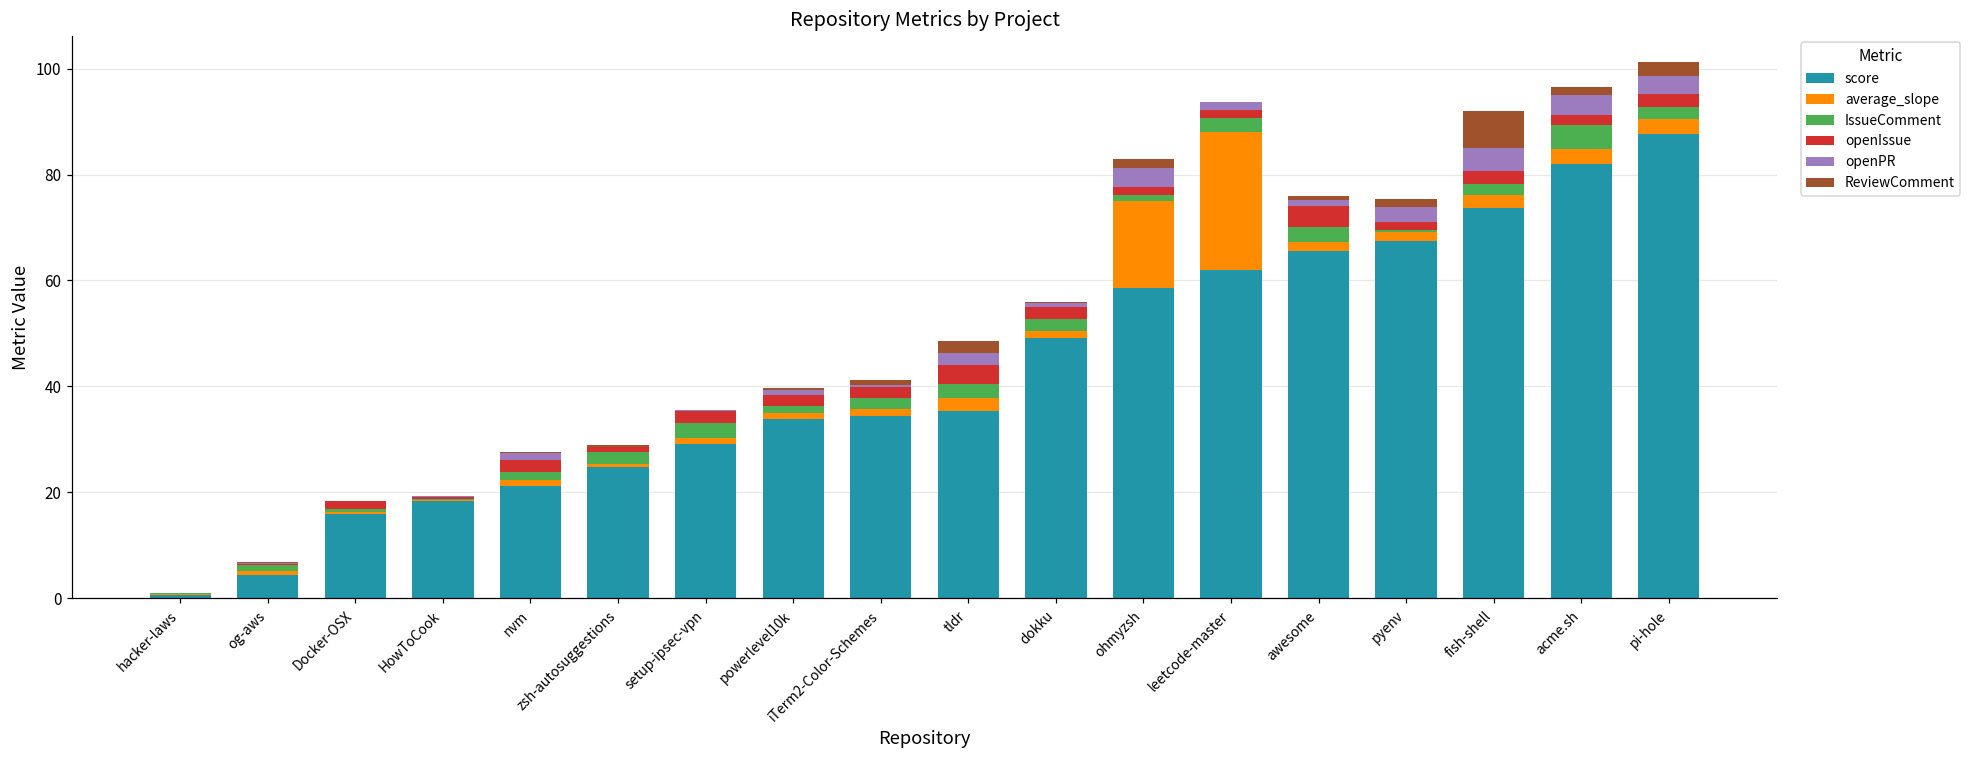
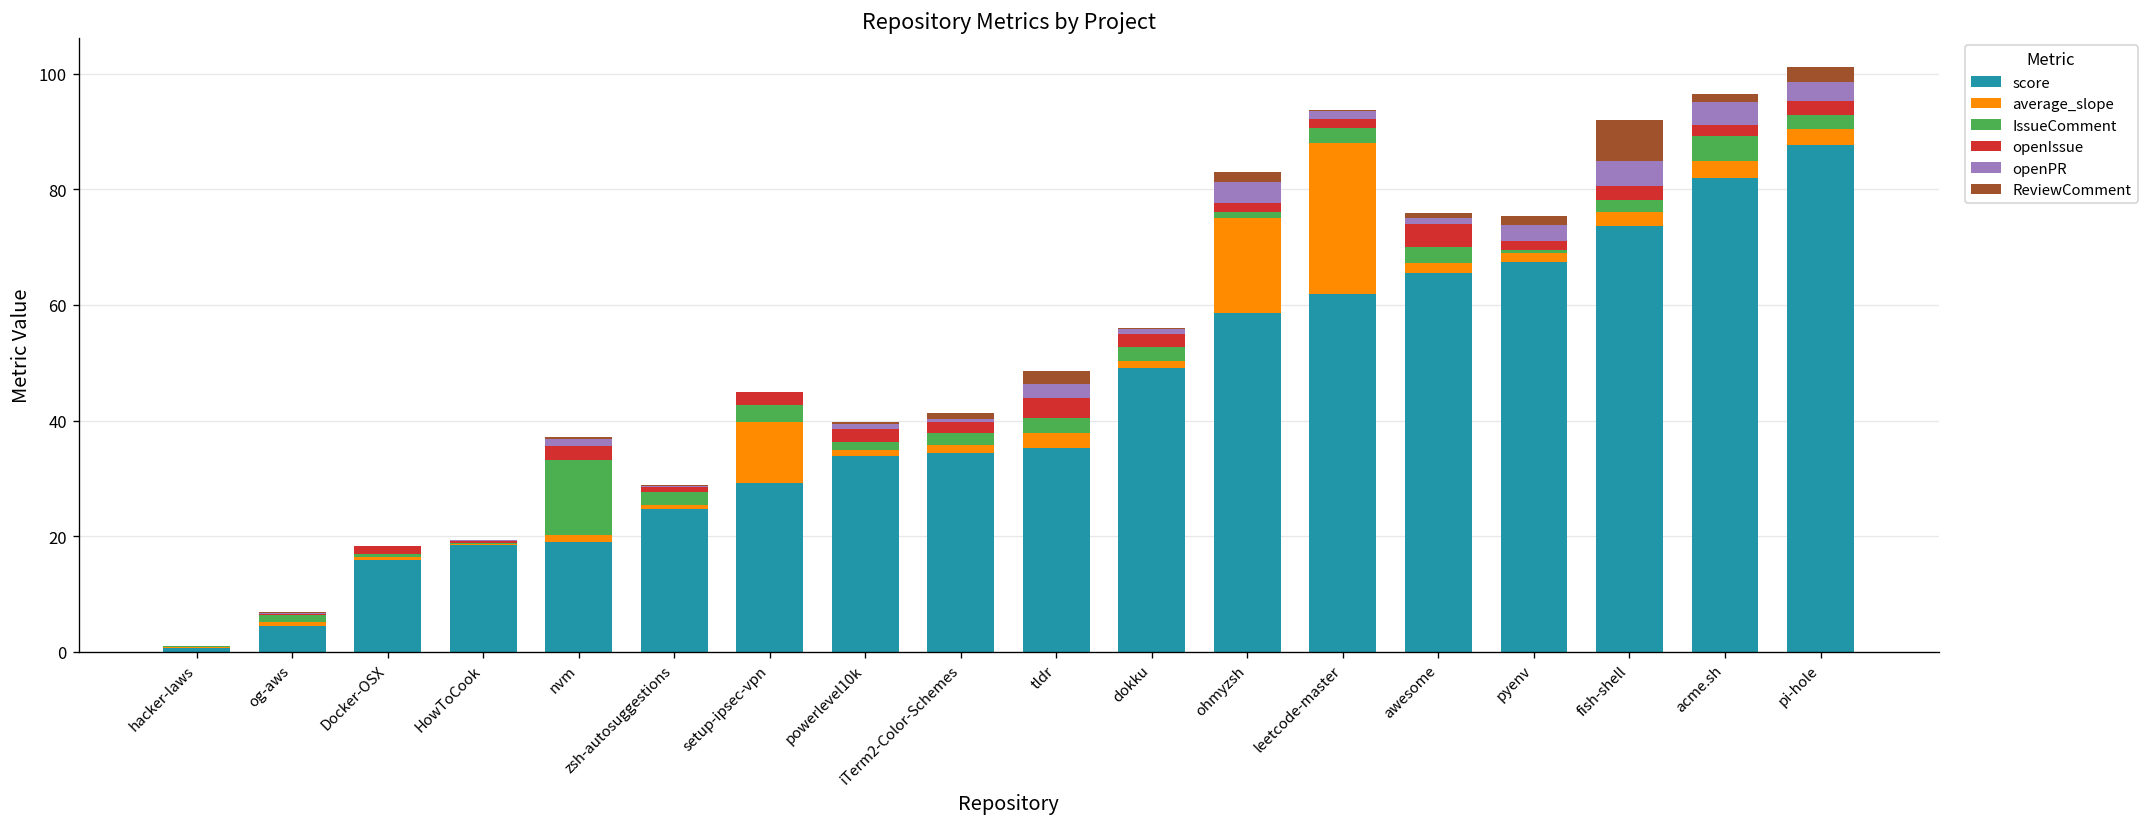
  {
    "score": {
      "hacker-laws": 1,
      "og-aws": 4,
      "Docker-OSX": 16,
      "HowToCook": 18,
-     "nvm": 21,
+     "nvm": 19,
      "zsh-autosuggestions": 25,
      "setup-ipsec-vpn": 29,
      "powerlevel10k": 34,
      "iTerm2-Color-Schemes": 34,
      "tldr": 35,
      "dokku": 49,
      "ohmyzsh": 59,
      "leetcode-master": 62,
      "awesome": 65,
      "pyenv": 67,
      "fish-shell": 74,
      "acme.sh": 82,
      "pi-hole": 88
    },
    "average_slope": {
      "og-aws": 1,
      "nvm": 1,
      "zsh-autosuggestions": 1,
-     "setup-ipsec-vpn": 1,
+     "setup-ipsec-vpn": 11,
      "powerlevel10k": 1,
      "iTerm2-Color-Schemes": 1,
      "tldr": 3,
      "dokku": 1,
      "ohmyzsh": 16,
      "leetcode-master": 26,
      "awesome": 2,
      "pyenv": 2,
      "fish-shell": 2,
      "acme.sh": 3,
      "pi-hole": 3
    },
    "IssueComment": {
      "og-aws": 1,
-     "nvm": 1,
+     "nvm": 13,
      "zsh-autosuggestions": 2,
      "setup-ipsec-vpn": 3,
      "powerlevel10k": 1,
      "iTerm2-Color-Schemes": 2,
      "tldr": 3,
      "dokku": 2,
      "ohmyzsh": 1,
      "leetcode-master": 3,
      "awesome": 3,
      "fish-shell": 2,
      "acme.sh": 4,
      "pi-hole": 2
    },
    "openIssue": {
      "Docker-OSX": 1,
      "nvm": 2,
      "zsh-autosuggestions": 1,
      "setup-ipsec-vpn": 2,
      "powerlevel10k": 2,
      "iTerm2-Color-Schemes": 2,
      "tldr": 3,
      "dokku": 2,
      "ohmyzsh": 2,
      "leetcode-master": 2,
      "awesome": 4,
      "pyenv": 2,
      "fish-shell": 2,
      "acme.sh": 2,
      "pi-hole": 2
    },
    "openPR": {
      "nvm": 1,
      "powerlevel10k": 1,
      "tldr": 2,
      "dokku": 1,
      "ohmyzsh": 4,
      "leetcode-master": 1,
      "awesome": 1,
      "pyenv": 3,
      "fish-shell": 4,
      "acme.sh": 4,
      "pi-hole": 3
    },
    "ReviewComment": {
      "Docker-OSX": 0,
      "setup-ipsec-vpn": 0,
      "iTerm2-Color-Schemes": 1,
      "tldr": 2,
      "ohmyzsh": 2,
      "awesome": 1,
      "pyenv": 2,
      "fish-shell": 7,
      "acme.sh": 2,
      "pi-hole": 3
    }
  }
